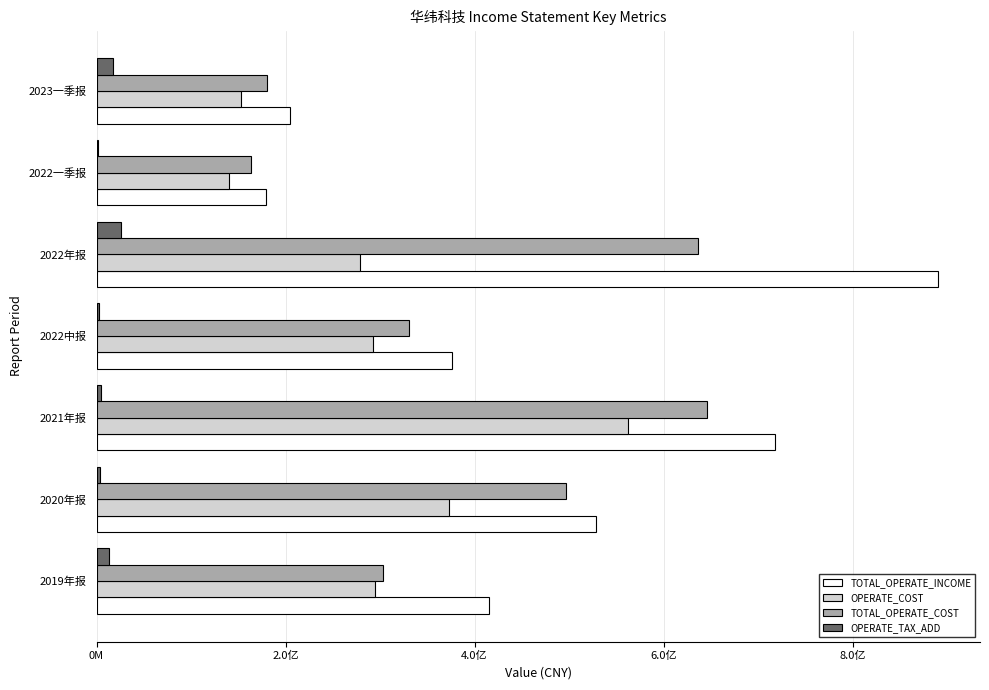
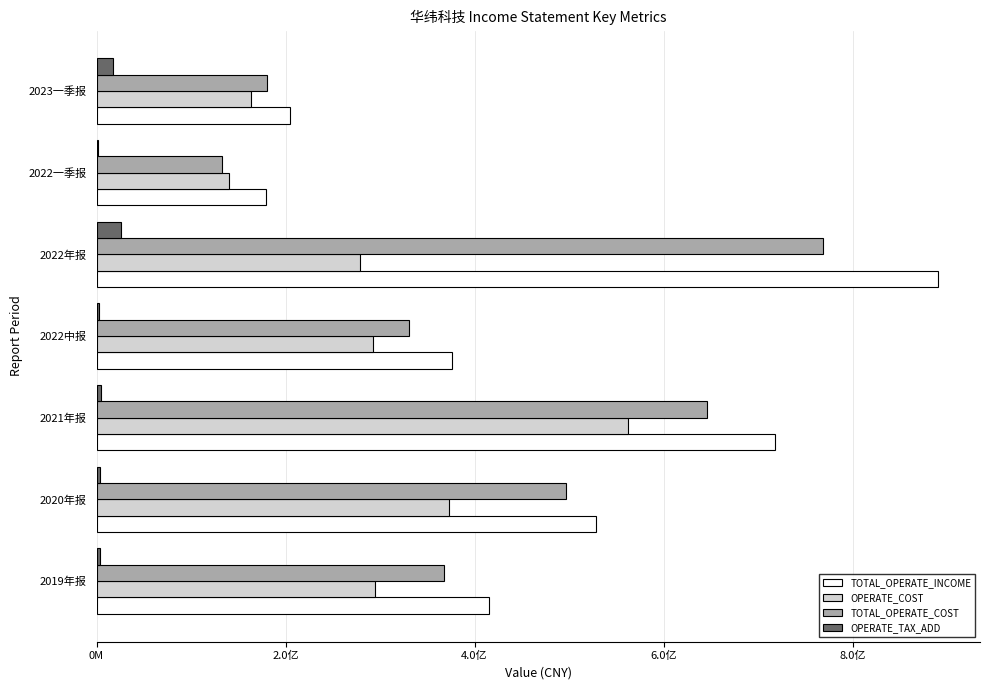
  {
    "TOTAL_OPERATE_INCOME": {
      "2023一季报": "2.0亿",
      "2022一季报": "1.8亿",
      "2022年报": "8.9亿",
      "2022中报": "3.8亿",
      "2021年报": "7.2亿",
      "2020年报": "5.3亿",
      "2019年报": "4.2亿"
    },
    "OPERATE_COST": {
-     "2023一季报": "1.5亿",
+     "2023一季报": "1.6亿",
      "2022一季报": "1.4亿",
      "2022年报": "2.8亿",
      "2022中报": "2.9亿",
      "2021年报": "5.6亿",
      "2020年报": "3.7亿",
      "2019年报": "2.9亿"
    },
    "TOTAL_OPERATE_COST": {
      "2023一季报": "1.8亿",
-     "2022一季报": "1.6亿",
-     "2022年报": "6.4亿",
+     "2022一季报": "1.3亿",
+     "2022年报": "7.7亿",
      "2022中报": "3.3亿",
      "2021年报": "6.5亿",
      "2020年报": "5.0亿",
-     "2019年报": "3.0亿"
+     "2019年报": "3.7亿"
    },
    "OPERATE_TAX_ADD": {
      "2023一季报": "0.2亿",
      "2022年报": "0.3亿",
      "2021年报": "0.1亿",
      "2020年报": "0.0亿",
-     "2019年报": "0.1亿"
+     "2019年报": "0.0亿"
    }
  }
